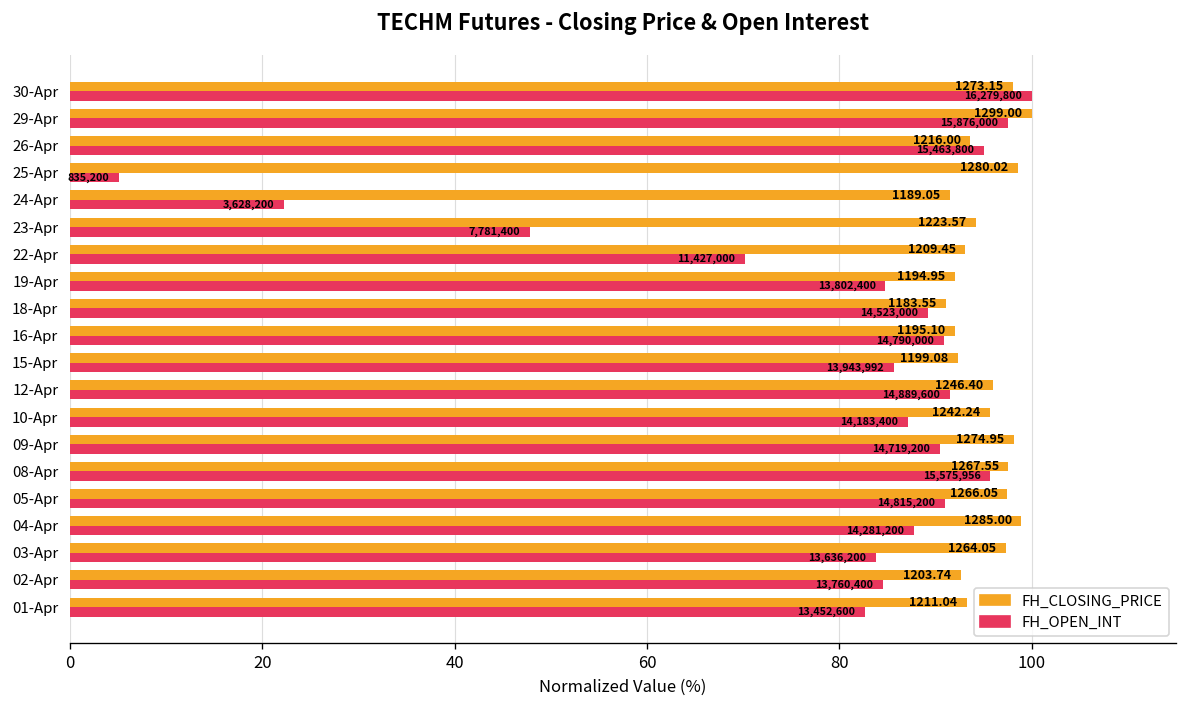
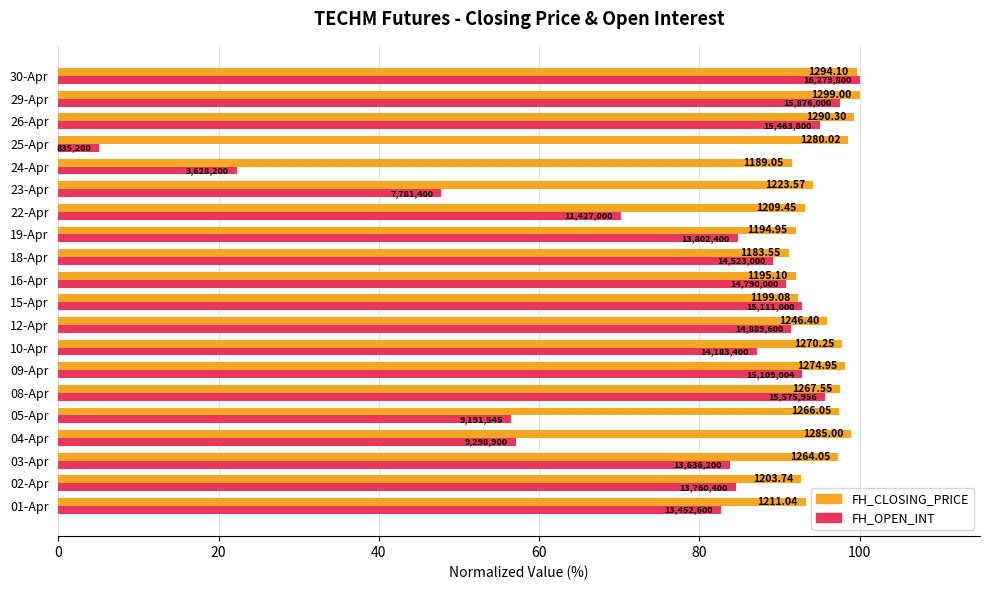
  {
    "FH_CLOSING_PRICE": {
-     "30-Apr": "1273.15",
-     "26-Apr": "1216.00",
-     "10-Apr": "1242.24"
+     "30-Apr": "1294.10",
+     "26-Apr": "1290.30",
+     "10-Apr": "1270.25"
    },
    "FH_OPEN_INT": {
-     "15-Apr": "13,943,992",
-     "09-Apr": "14,719,200",
-     "05-Apr": "14,815,200",
-     "04-Apr": "14,281,200"
+     "15-Apr": "15,111,000",
+     "09-Apr": "15,109,004",
+     "05-Apr": "9,191,545",
+     "04-Apr": "9,298,900"
    }
  }
